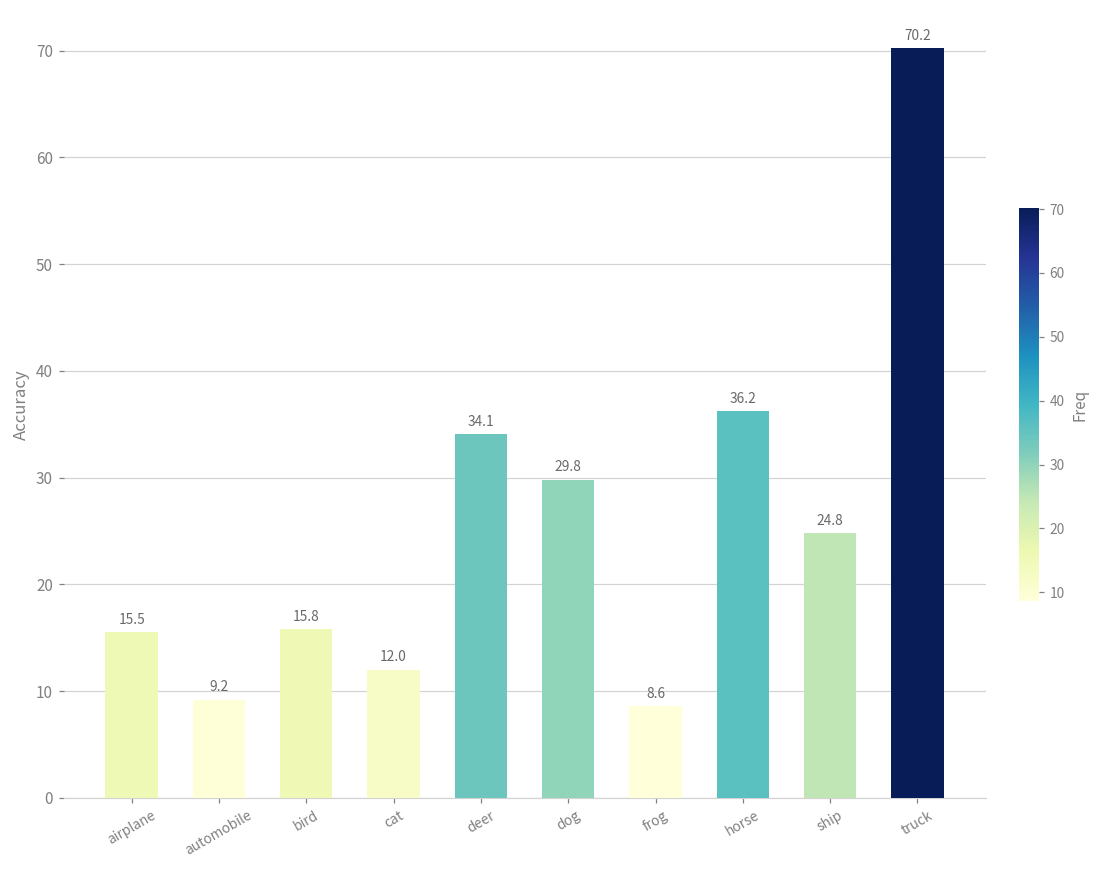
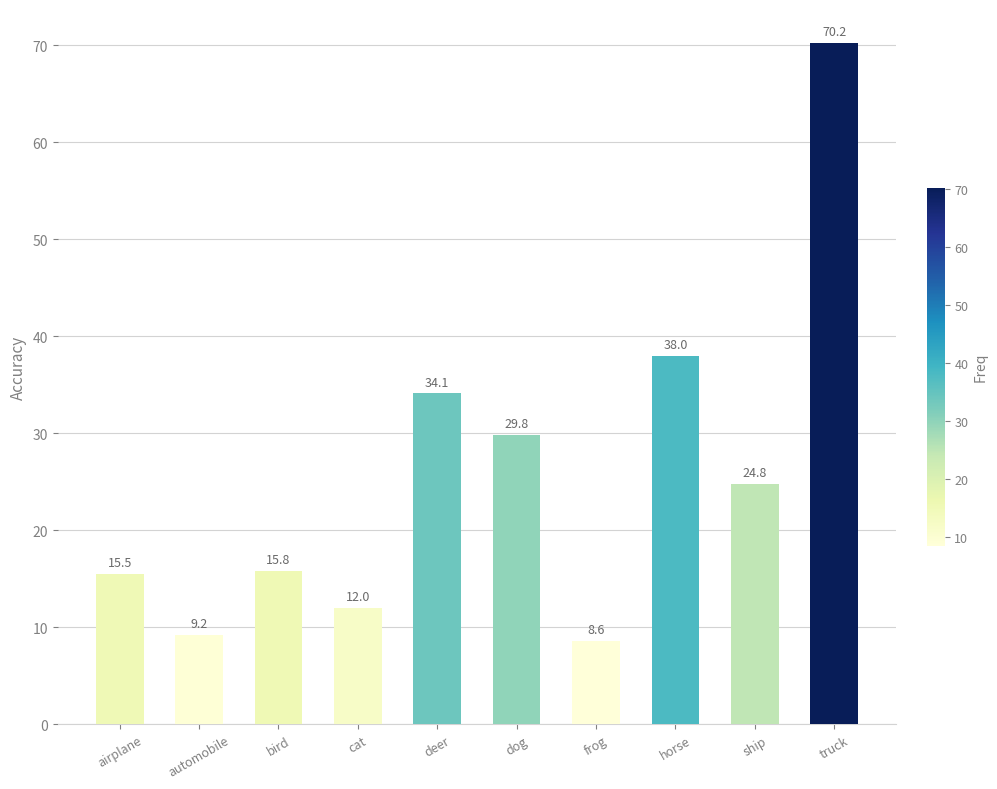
  {
    "airplane": 15.5,
    "automobile": 9.2,
    "bird": 15.8,
    "cat": 12.0,
    "deer": 34.1,
    "dog": 29.8,
    "frog": 8.6,
-   "horse": 36.2,
+   "horse": 38.0,
    "ship": 24.8,
    "truck": 70.2
  }
